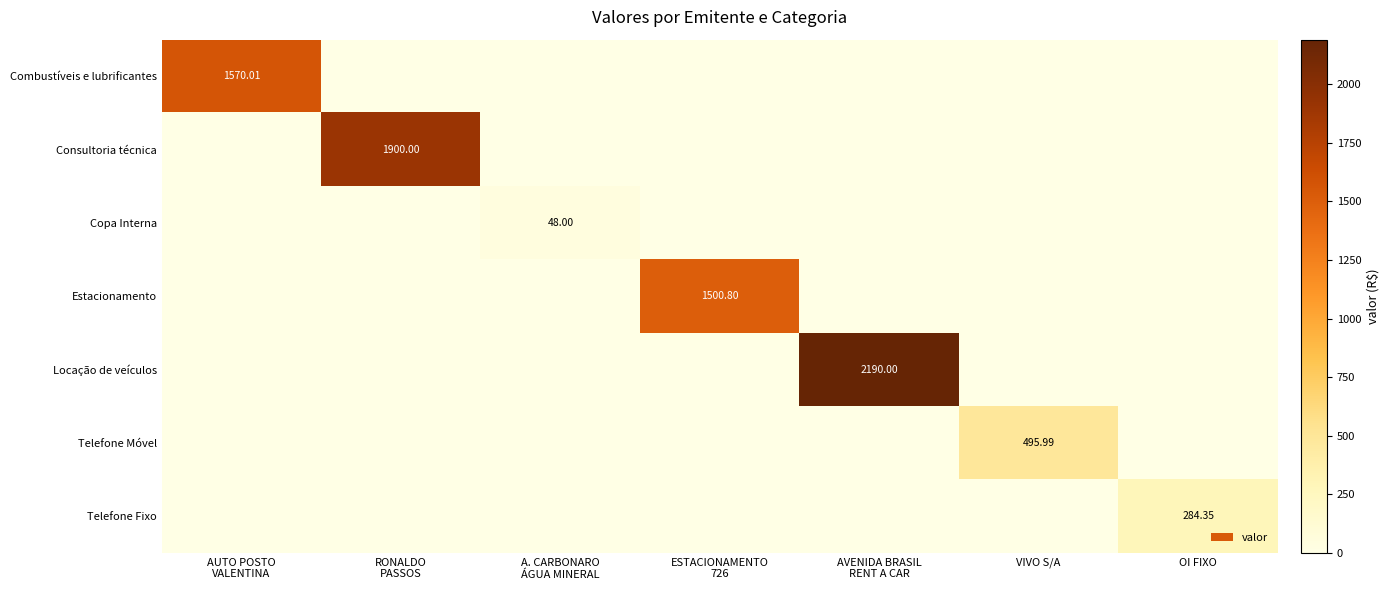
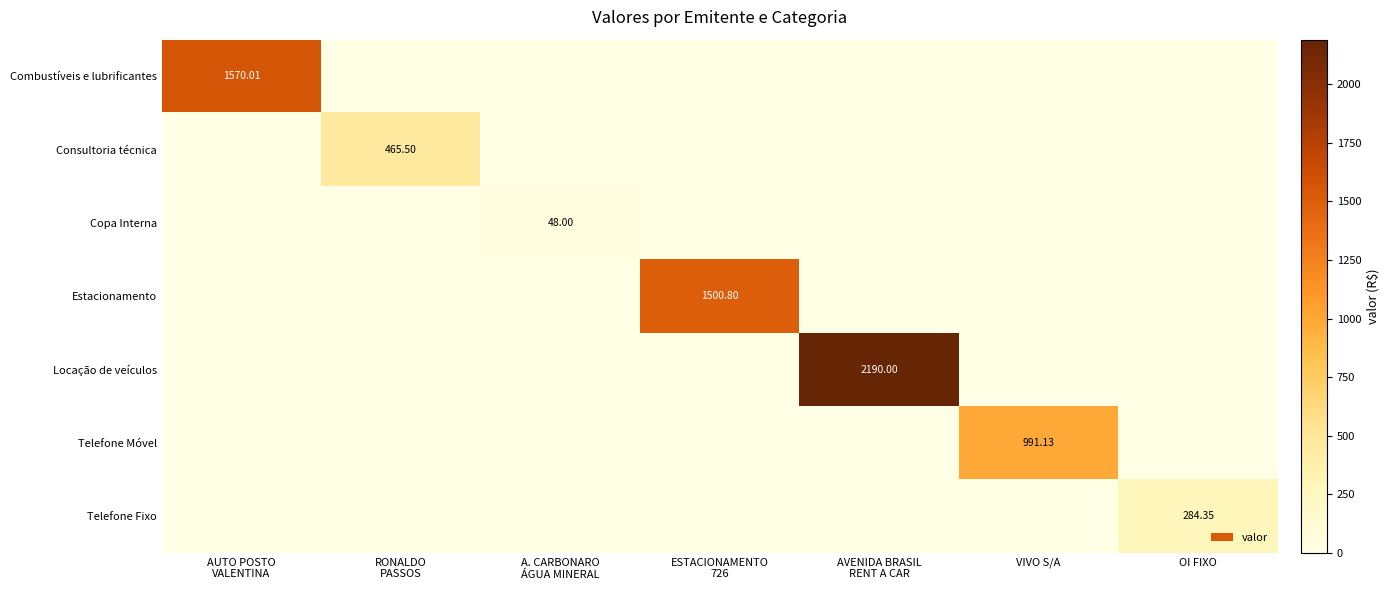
  {
    "Combustíveis e lubrificantes": {
      "AUTO POSTO VALENTINA": 1570.01
    },
    "Consultoria técnica": {
-     "RONALDO PASSOS": 1900.00
+     "RONALDO PASSOS": 465.50
    },
    "Copa Interna": {
      "A. CARBONARO ÁGUA MINERAL": 48.00
    },
    "Estacionamento": {
      "ESTACIONAMENTO 726": 1500.80
    },
    "Locação de veículos": {
      "AVENIDA BRASIL RENT A CAR": 2190.00
    },
    "Telefone Móvel": {
-     "VIVO S/A": 495.99
+     "VIVO S/A": 991.13
    },
    "Telefone Fixo": {
      "OI FIXO": 284.35
    }
  }
